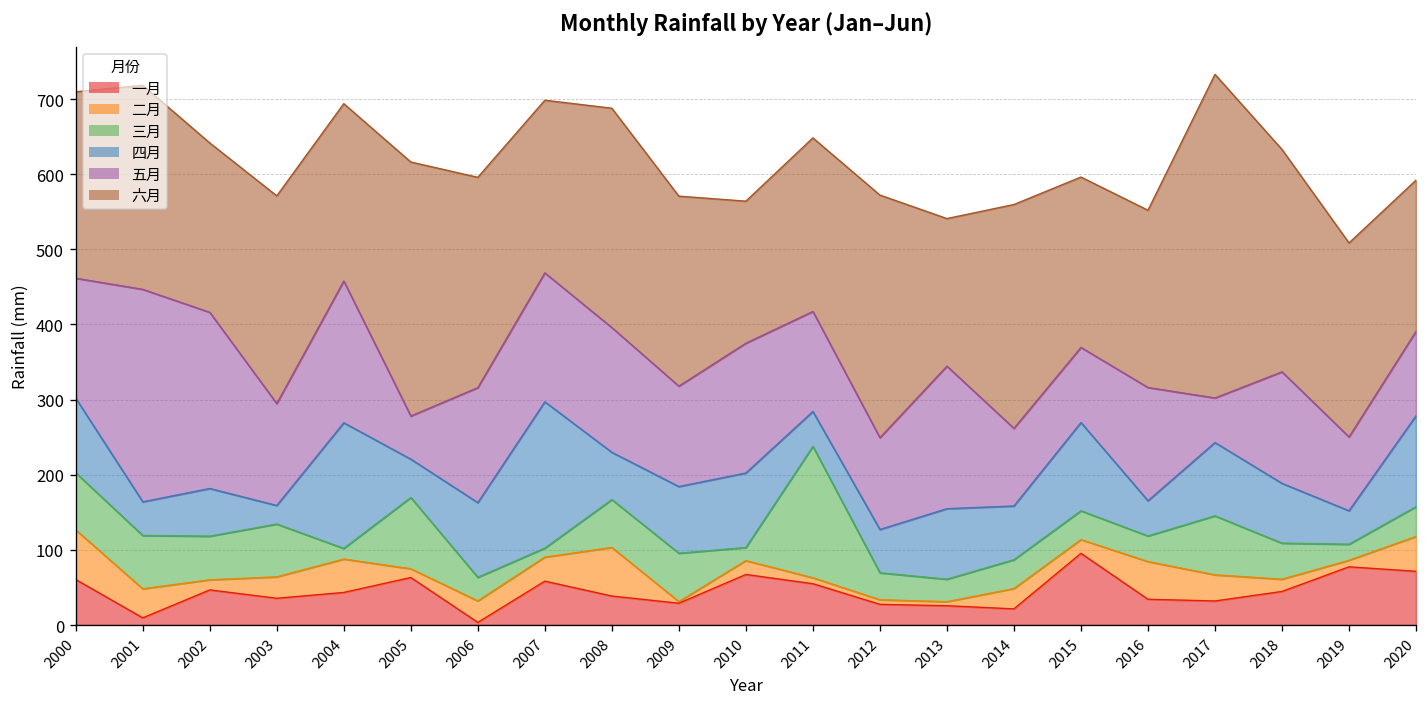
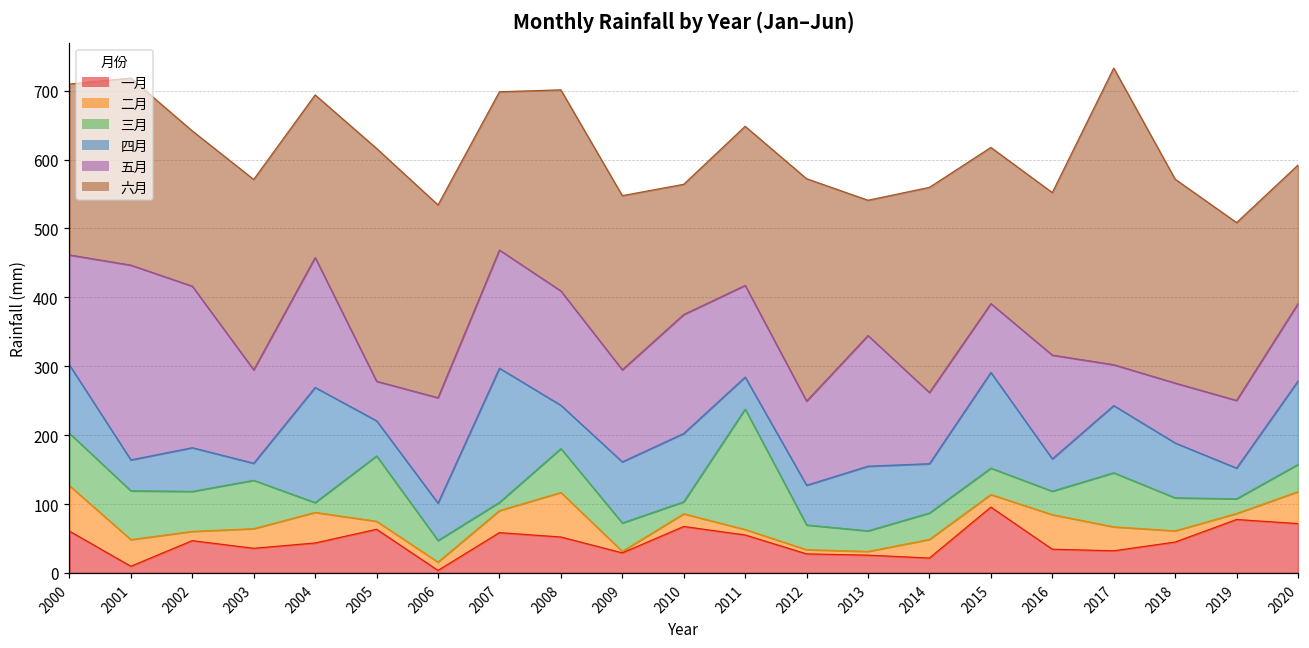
  {
    "一月": {
      "2000": 60,
      "2001": 10,
      "2002": 50,
      "2003": 40,
      "2004": 40,
      "2005": 60,
      "2006": 0,
      "2007": 60,
-     "2008": 40,
+     "2008": 50,
      "2010": 70,
      "2011": 60,
      "2012": 30,
      "2013": 30,
      "2014": 20,
      "2015": 100,
      "2016": 30,
      "2017": 30,
      "2018": 40,
      "2019": 80,
      "2020": 70
    },
    "二月": {
      "2000": 70,
      "2001": 40,
      "2002": 10,
      "2003": 30,
      "2004": 40,
      "2005": 10,
-     "2006": 30,
+     "2006": 10,
      "2007": 30,
      "2008": 60,
      "2010": 20,
      "2011": 10,
      "2012": 10,
      "2013": 10,
      "2014": 30,
      "2015": 20,
      "2016": 50,
      "2017": 30,
      "2018": 20,
      "2019": 10,
      "2020": 50
    },
    "三月": {
      "2000": 80,
      "2001": 70,
      "2002": 60,
      "2003": 70,
      "2004": 10,
      "2005": 90,
      "2006": 30,
      "2007": 10,
      "2008": 60,
-     "2009": 60,
+     "2009": 40,
      "2010": 20,
      "2011": 170,
      "2012": 40,
      "2013": 30,
      "2014": 40,
      "2015": 40,
      "2016": 30,
      "2017": 80,
      "2018": 50,
      "2019": 20,
      "2020": 40
    },
    "四月": {
      "2000": 100,
      "2001": 40,
      "2002": 60,
      "2003": 20,
      "2004": 170,
      "2005": 50,
-     "2006": 100,
+     "2006": 50,
      "2007": 190,
      "2008": 60,
      "2009": 90,
      "2010": 100,
      "2011": 50,
      "2012": 60,
      "2013": 90,
      "2014": 70,
-     "2015": 120,
+     "2015": 140,
      "2016": 50,
      "2017": 100,
      "2018": 80,
      "2019": 40,
      "2020": 120
    },
    "五月": {
      "2000": 160,
      "2001": 280,
      "2002": 230,
      "2003": 140,
      "2004": 190,
      "2005": 60,
      "2006": 150,
      "2007": 170,
      "2008": 170,
      "2009": 130,
      "2010": 170,
      "2011": 130,
      "2012": 120,
      "2013": 190,
      "2014": 100,
      "2015": 100,
      "2016": 150,
      "2017": 60,
-     "2018": 150,
+     "2018": 90,
      "2019": 100,
      "2020": 110
    },
    "六月": {
      "2000": 250,
      "2002": 230,
      "2003": 280,
      "2004": 240,
      "2005": 340,
      "2006": 280,
      "2007": 230,
      "2008": 290,
      "2009": 250,
      "2010": 190,
      "2011": 230,
      "2012": 320,
      "2013": 200,
      "2014": 300,
      "2015": 230,
      "2016": 240,
      "2017": 430,
      "2018": 300,
      "2019": 260,
      "2020": 200
    }
  }
